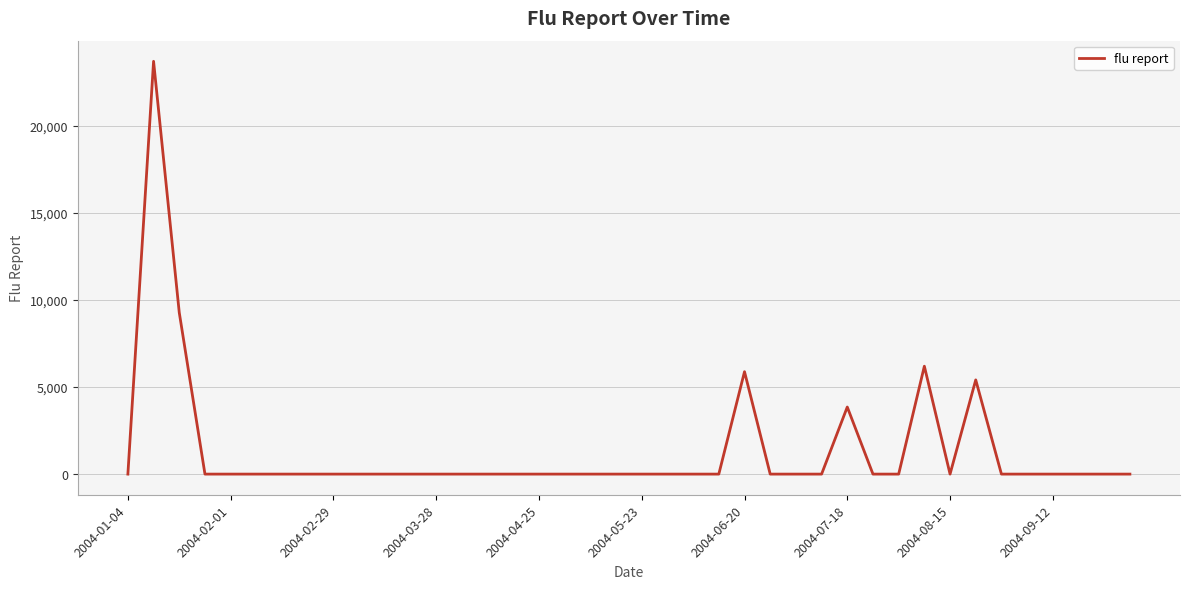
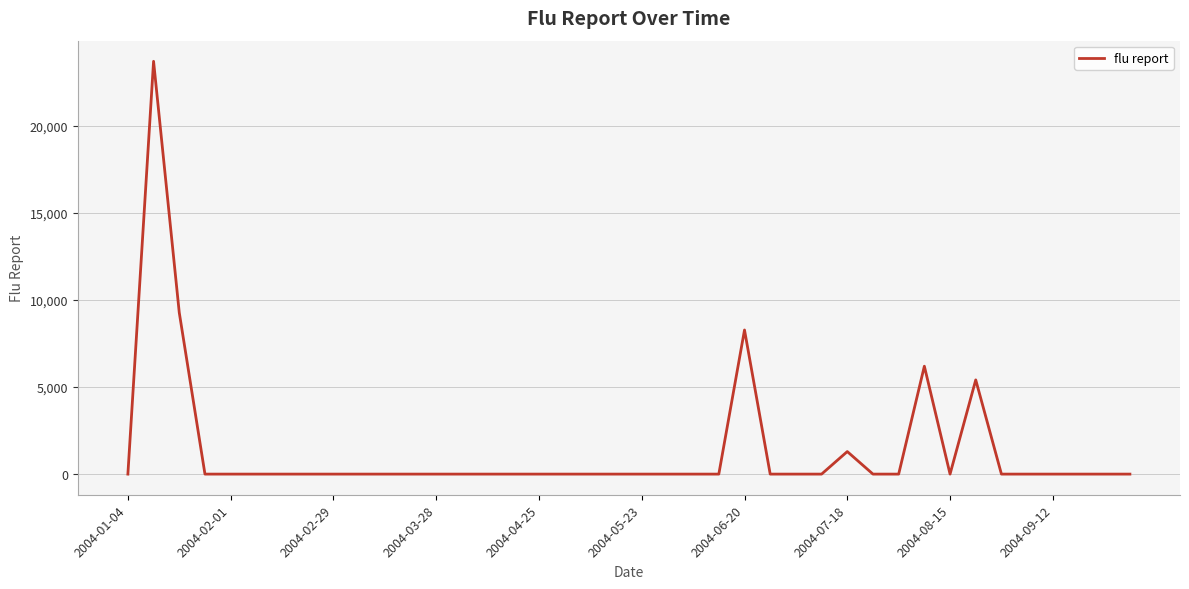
  {
    "2004-01-04": "0",
    "2004-02-01": "0",
    "2004-02-29": "0",
    "2004-03-28": "0",
    "2004-04-25": "0",
    "2004-05-23": "0",
-   "2004-06-20": "5,900",
-   "2004-07-18": "3,900",
+   "2004-06-20": "8,300",
+   "2004-07-18": "1,300",
    "2004-08-15": "0",
    "2004-09-12": "0"
  }
